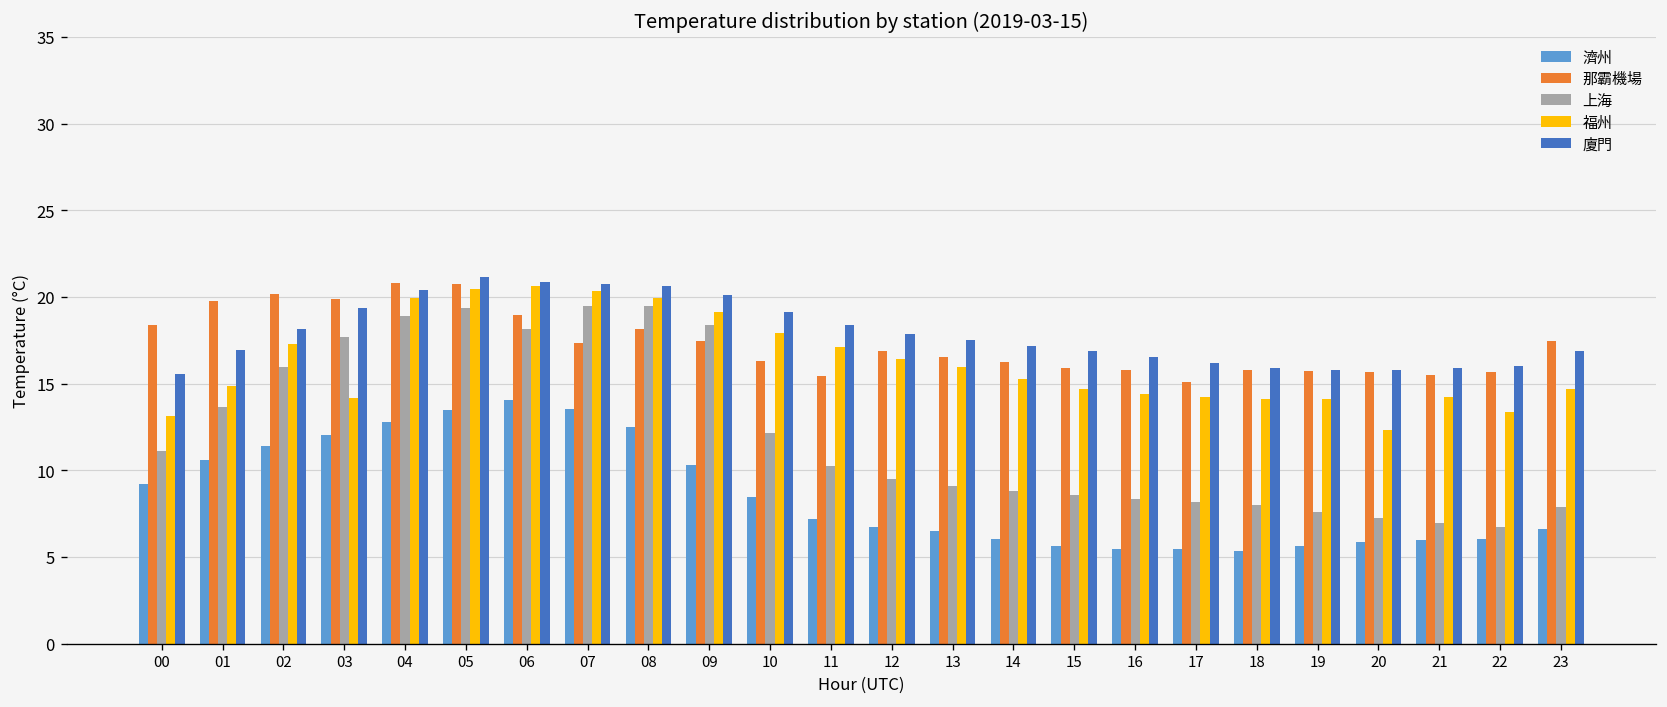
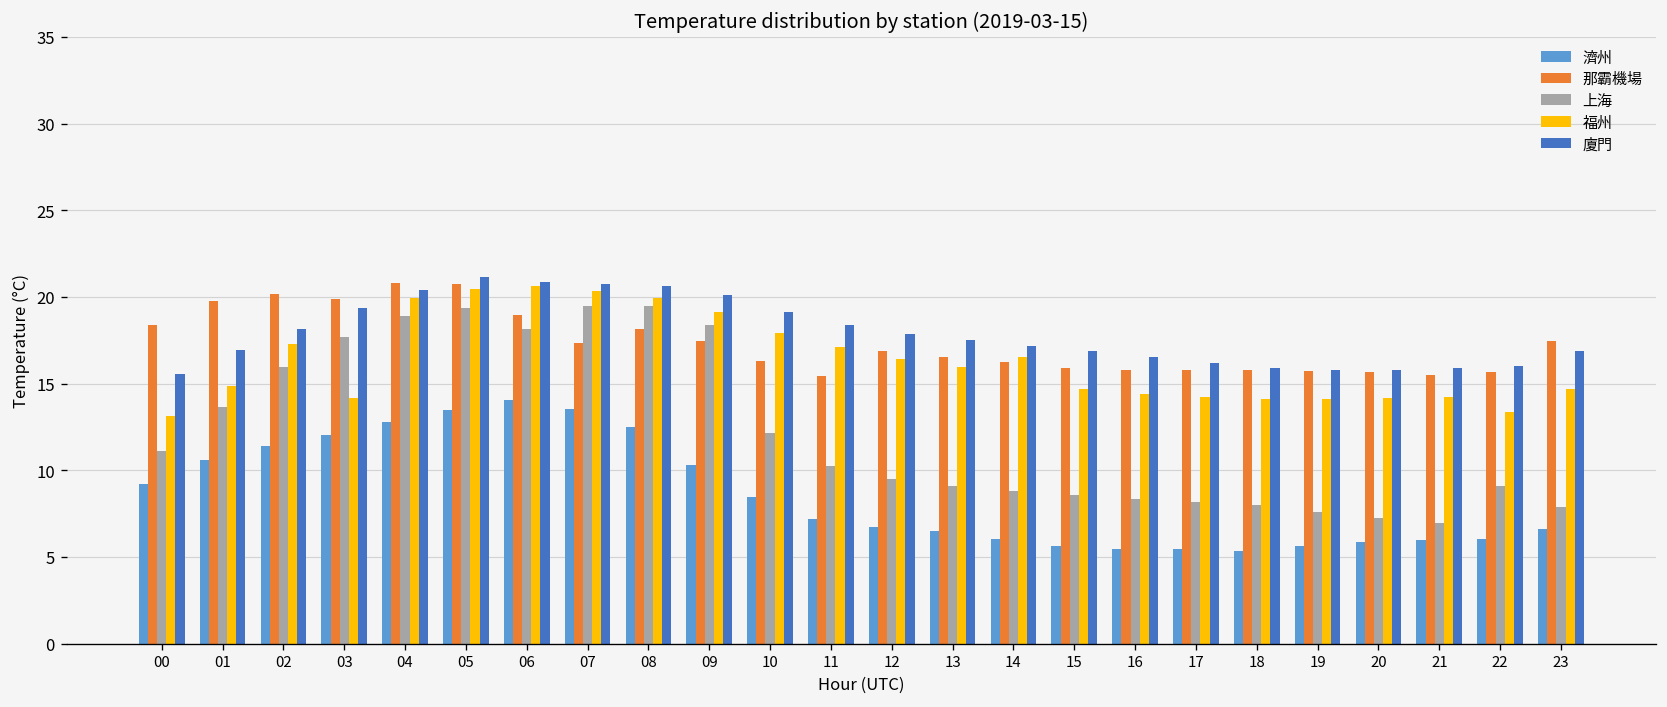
  {
    "那霸機場": {
      "00": 18.4,
      "01": 19.8,
      "02": 20.2,
      "03": 19.9,
      "04": 20.8,
      "05": 20.7,
      "06": 19.0,
      "07": 17.4,
      "08": 18.1,
      "09": 17.4,
      "10": 16.3,
      "11": 15.4,
      "12": 16.9,
      "13": 16.6,
      "14": 16.2,
      "15": 15.9,
      "16": 15.8,
-     "17": 15.1,
+     "17": 15.8,
      "18": 15.8,
      "19": 15.8,
      "20": 15.7,
      "21": 15.5,
      "22": 15.6,
      "23": 17.5
    },
    "上海": {
      "00": 11.1,
      "01": 13.7,
      "02": 16.0,
      "03": 17.7,
      "04": 18.9,
      "05": 19.3,
      "06": 18.2,
      "07": 19.5,
      "08": 19.4,
      "09": 18.4,
      "10": 12.2,
      "11": 10.3,
      "12": 9.5,
      "13": 9.1,
      "14": 8.8,
      "15": 8.6,
      "16": 8.4,
      "17": 8.2,
      "18": 8.0,
      "19": 7.6,
      "20": 7.2,
      "21": 7.0,
-     "22": 6.7,
+     "22": 9.1,
      "23": 7.9
    },
    "福州": {
      "00": 13.1,
      "01": 14.9,
      "02": 17.3,
      "03": 14.2,
      "04": 19.9,
      "05": 20.5,
      "06": 20.6,
      "07": 20.4,
      "08": 19.9,
      "09": 19.1,
      "10": 17.9,
      "11": 17.1,
      "12": 16.4,
      "13": 15.9,
-     "14": 15.3,
+     "14": 16.5,
      "15": 14.7,
      "16": 14.4,
      "17": 14.2,
      "18": 14.1,
      "19": 14.1,
-     "20": 12.3,
+     "20": 14.2,
      "21": 14.2,
      "22": 13.4,
      "23": 14.7
    }
  }
